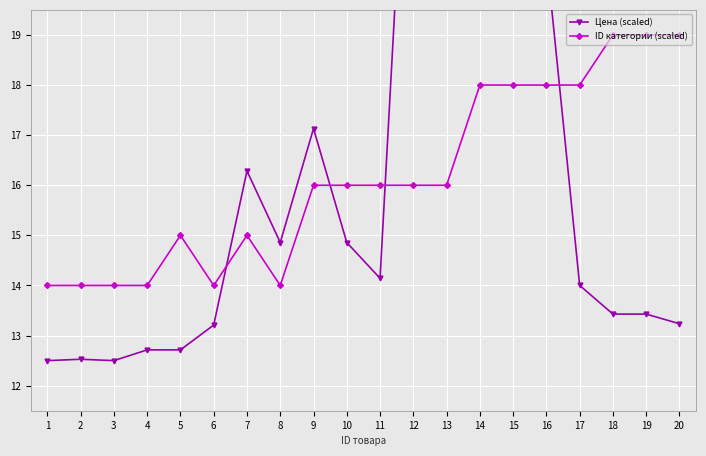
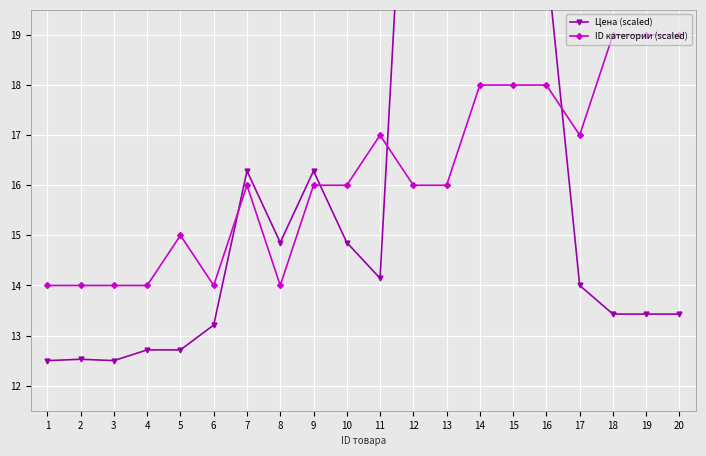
  {
    "Цена (scaled)": {
      "1": 12.5,
      "2": 12.5,
      "3": 12.5,
      "4": 12.7,
      "5": 12.7,
      "6": 13.2,
      "7": 16.3,
      "8": 14.9,
-     "9": 17.1,
+     "9": 16.3,
      "10": 14.9,
      "11": 14.1,
      "17": 14.0,
      "18": 13.4,
      "19": 13.4,
-     "20": 13.2
+     "20": 13.4
    },
    "ID категории (scaled)": {
      "1": 14.0,
      "2": 14.0,
      "3": 14.0,
      "4": 14.0,
      "5": 15.0,
      "6": 14.0,
-     "7": 15.0,
+     "7": 16.0,
      "8": 14.0,
      "9": 16.0,
      "10": 16.0,
-     "11": 16.0,
+     "11": 17.0,
      "12": 16.0,
      "13": 16.0,
      "14": 18.0,
      "15": 18.0,
      "16": 18.0,
-     "17": 18.0
+     "17": 17.0
    }
  }
